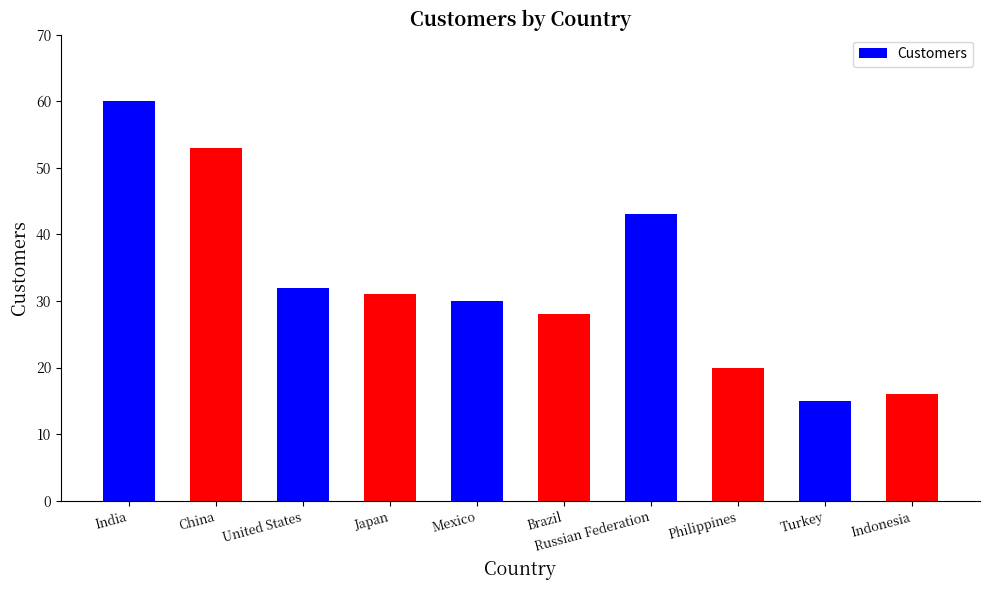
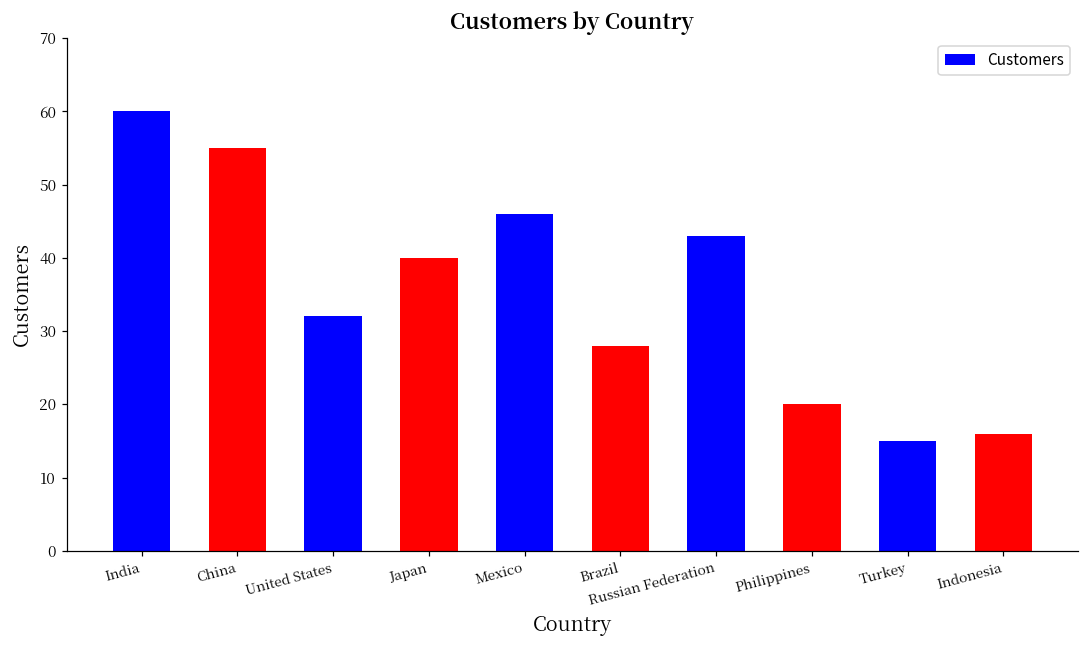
  {
    "India": 60,
-   "China": 53,
+   "China": 55,
    "United States": 32,
-   "Japan": 31,
-   "Mexico": 30,
+   "Japan": 40,
+   "Mexico": 46,
    "Brazil": 28,
    "Russian Federation": 43,
    "Philippines": 20,
    "Turkey": 15,
    "Indonesia": 16
  }
